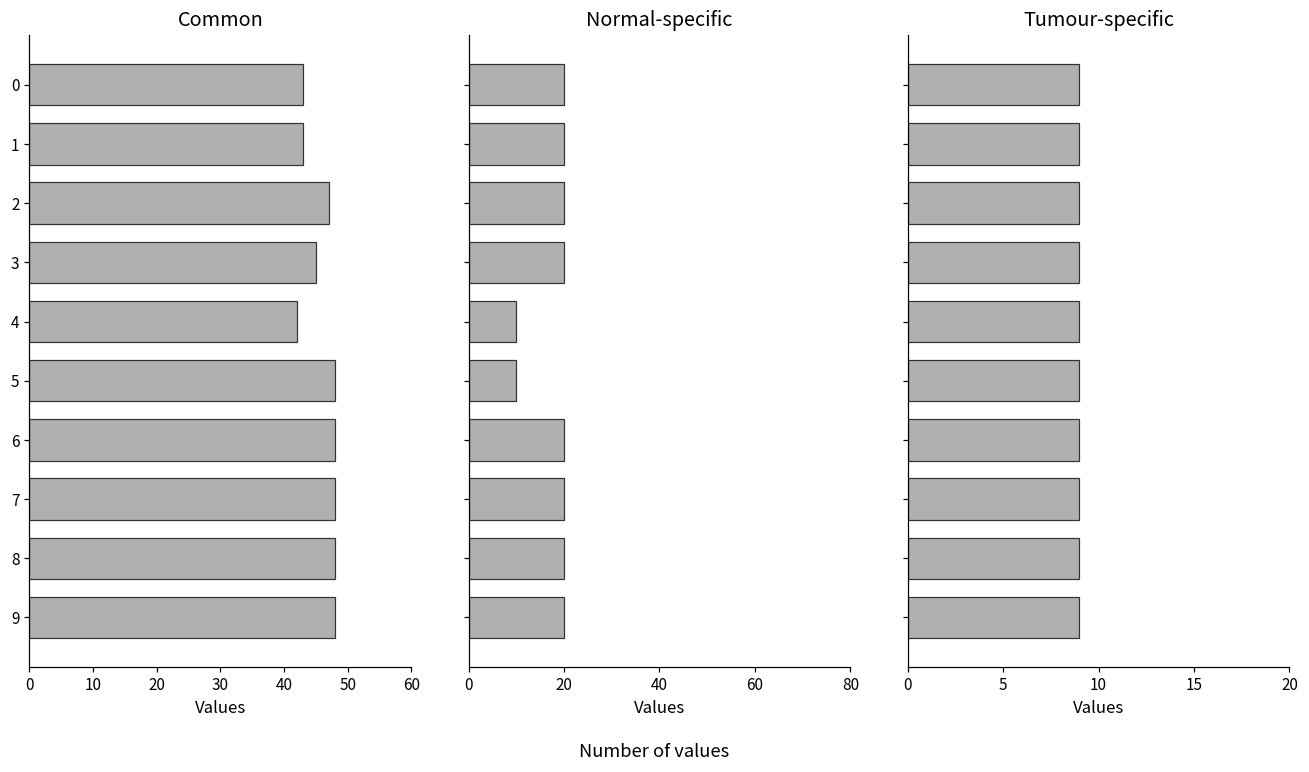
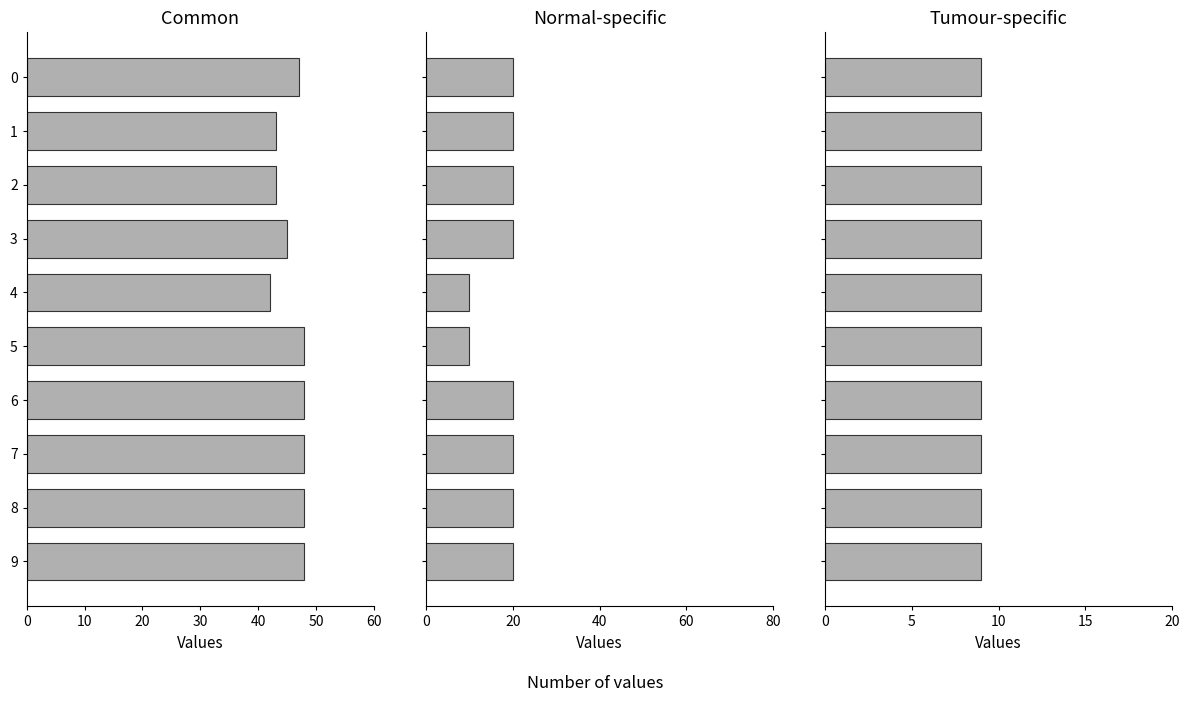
  {
    "Common": {
-     "0": 43,
+     "0": 47,
      "1": 43,
-     "2": 47,
+     "2": 43,
      "3": 45,
      "4": 42,
      "5": 48,
      "6": 48,
      "7": 48,
      "8": 48,
      "9": 48
    }
  }
